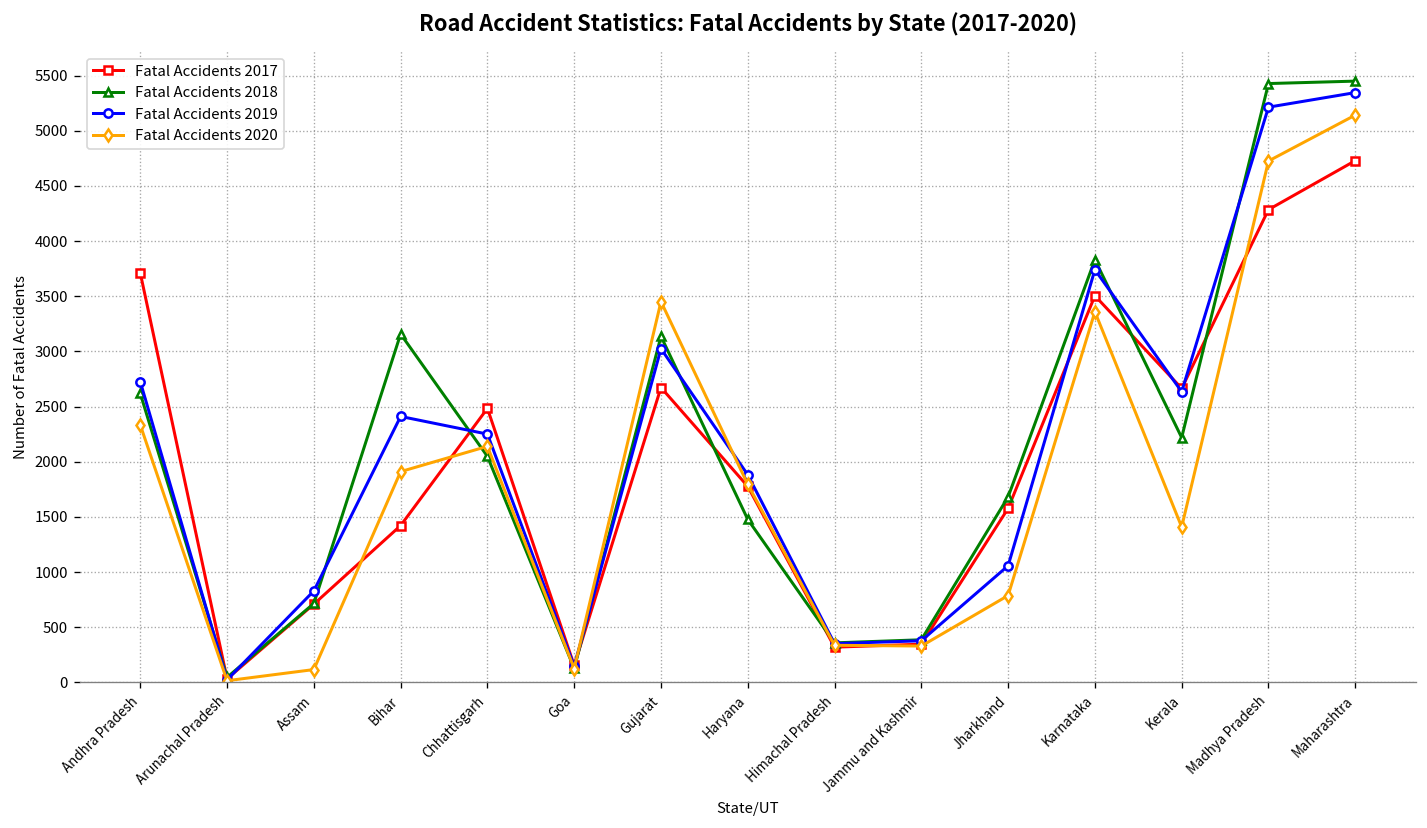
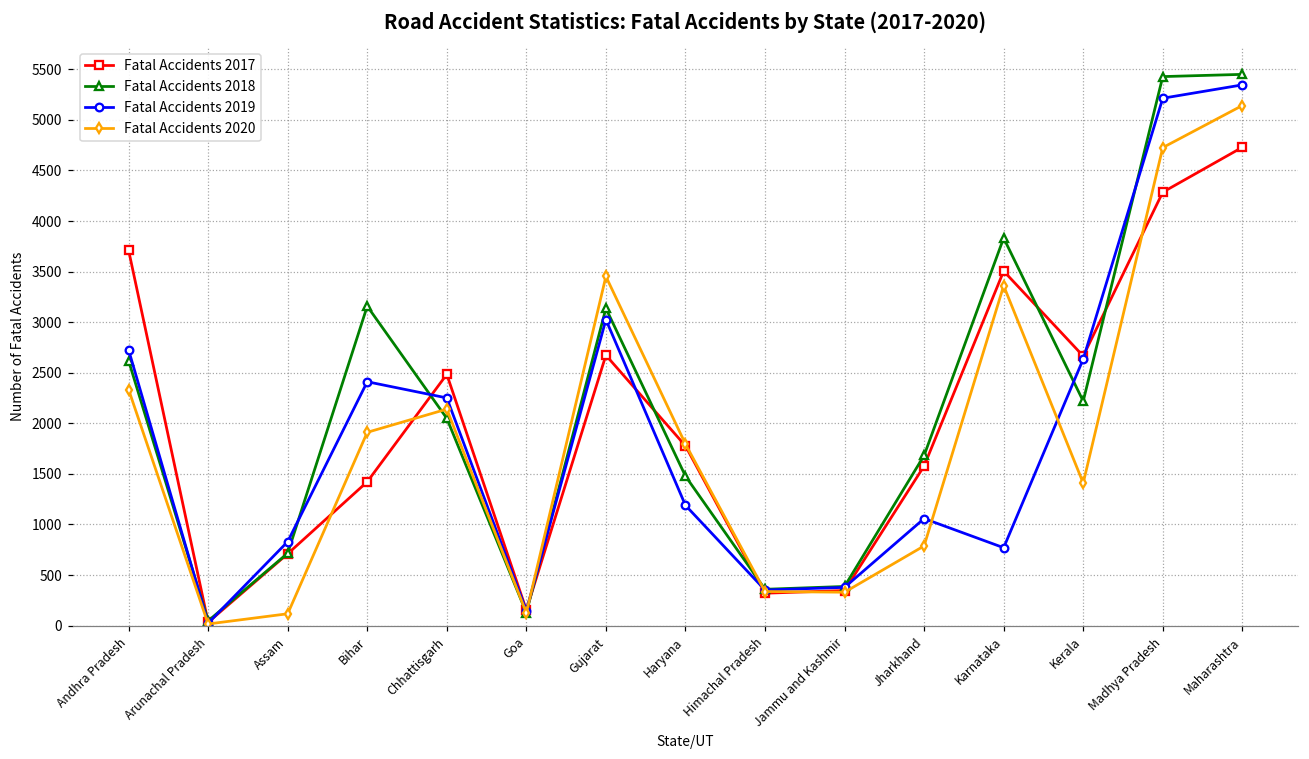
  {
    "Fatal Accidents 2017": {
      "Andhra Pradesh": 3700,
      "Bihar": 1400,
      "Chhattisgarh": 2500,
      "Gujarat": 2700,
      "Jharkhand": 1600,
      "Karnataka": 3500,
      "Kerala": 2700,
      "Madhya Pradesh": 4300,
      "Maharashtra": 4700
    },
    "Fatal Accidents 2018": {
      "Andhra Pradesh": 2600,
      "Bihar": 3200,
      "Chhattisgarh": 2000,
      "Gujarat": 3100,
      "Haryana": 1500,
      "Jharkhand": 1700,
      "Karnataka": 3800,
      "Kerala": 2200,
      "Madhya Pradesh": 5400,
      "Maharashtra": 5500
    },
    "Fatal Accidents 2019": {
      "Andhra Pradesh": 2700,
      "Assam": 800,
      "Bihar": 2400,
      "Chhattisgarh": 2300,
      "Gujarat": 3000,
-     "Haryana": 1900,
+     "Haryana": 1200,
      "Jharkhand": 1100,
-     "Karnataka": 3700,
+     "Karnataka": 800,
      "Kerala": 2600,
      "Madhya Pradesh": 5200,
      "Maharashtra": 5300
    },
    "Fatal Accidents 2020": {
      "Andhra Pradesh": 2300,
      "Assam": 100,
      "Bihar": 1900,
      "Chhattisgarh": 2100,
      "Gujarat": 3500,
      "Jharkhand": 800,
      "Karnataka": 3400,
      "Kerala": 1400,
      "Madhya Pradesh": 4700,
      "Maharashtra": 5100
    }
  }
